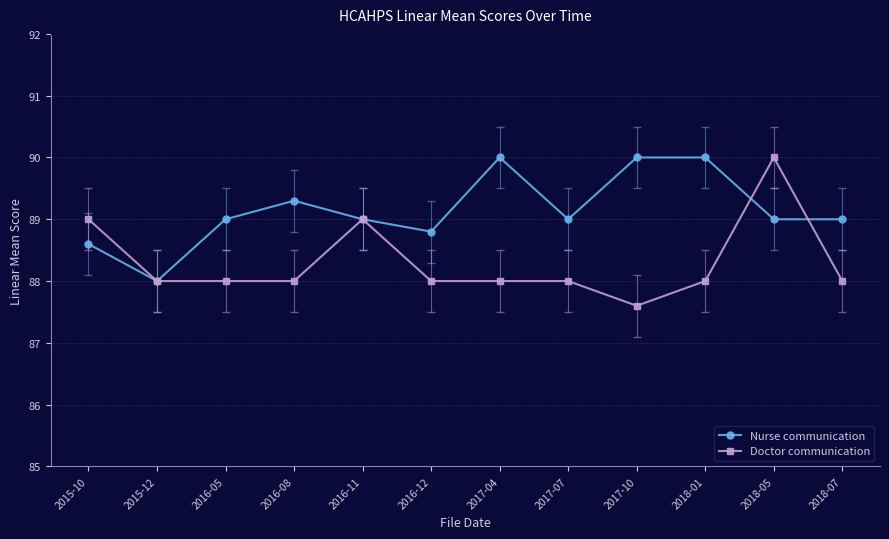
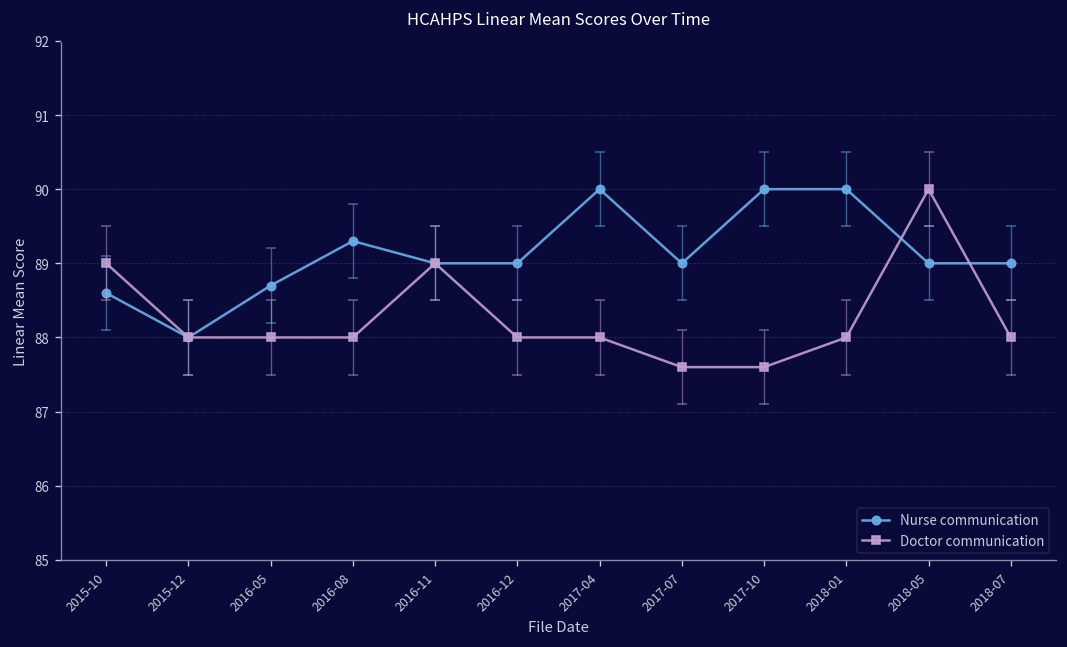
  {
    "Nurse communication": {
      "2015-10": 88.6,
-     "2016-05": 89.0,
+     "2016-05": 88.7,
      "2016-08": 89.3,
-     "2016-12": 88.8,
+     "2016-12": 89.0,
      "2017-04": 90.0,
      "2017-07": 89.0,
      "2017-10": 90.0,
      "2018-01": 90.0,
      "2018-05": 89.0,
      "2018-07": 89.0
    },
    "Doctor communication": {
      "2015-10": 89.0,
      "2016-05": 88.0,
      "2016-08": 88.0,
      "2016-12": 88.0,
      "2017-04": 88.0,
-     "2017-07": 88.0,
+     "2017-07": 87.6,
      "2017-10": 87.6,
      "2018-01": 88.0,
      "2018-05": 90.0,
      "2018-07": 88.0
    }
  }
